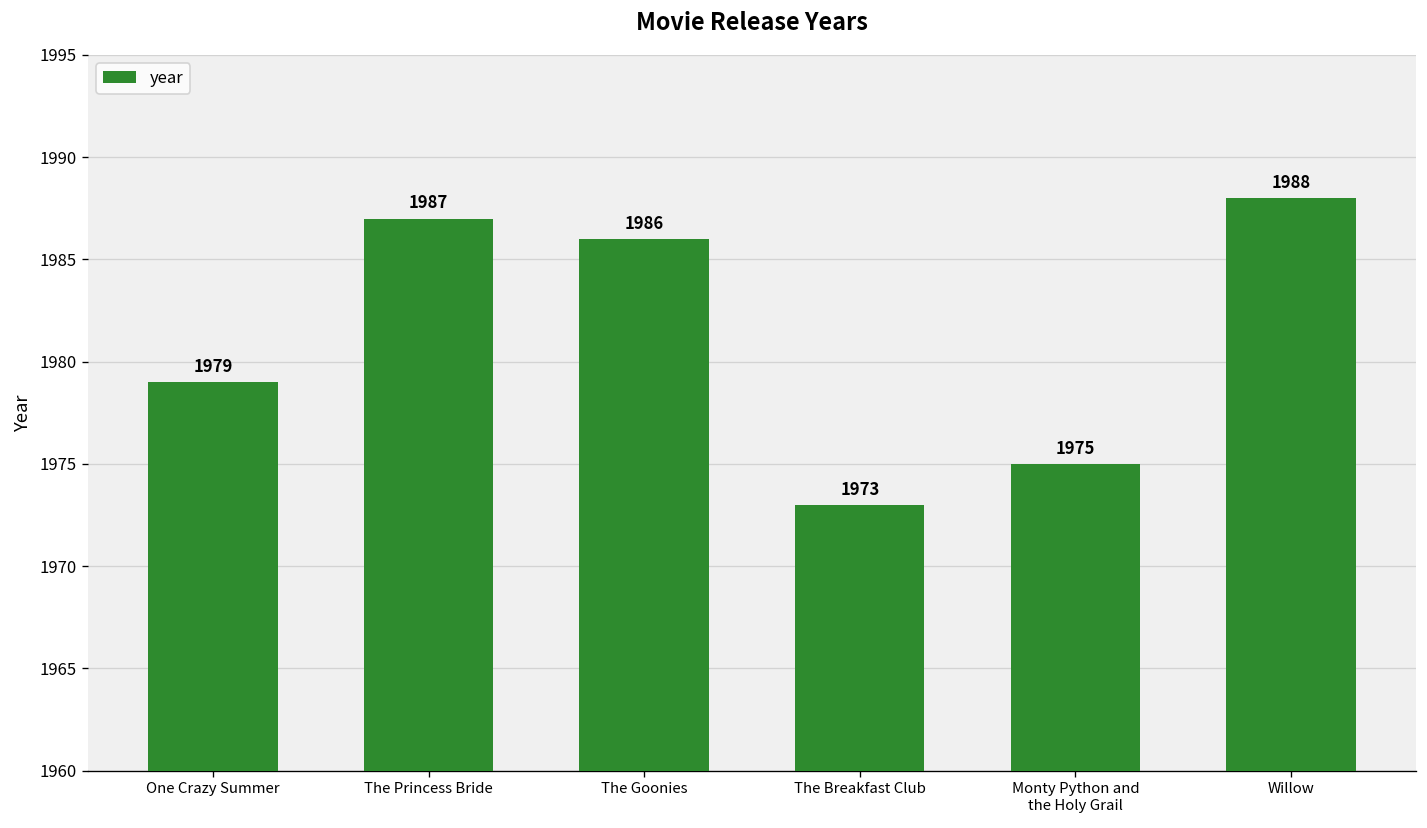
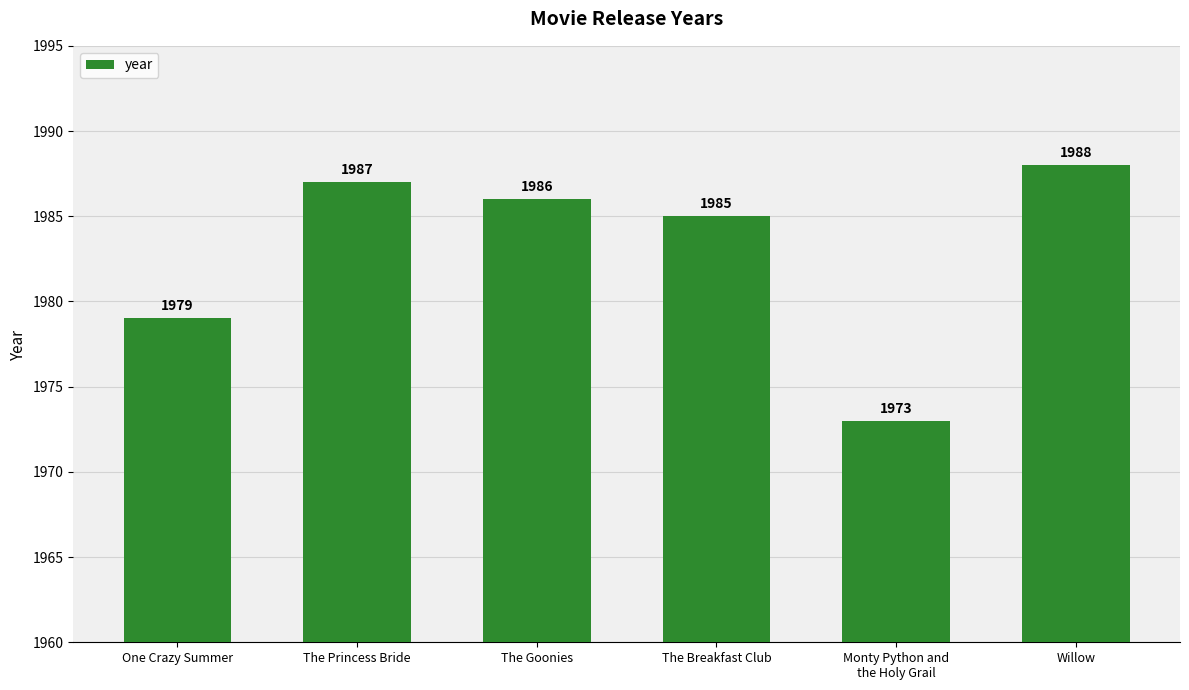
  {
    "One Crazy Summer": 1979,
    "The Princess Bride": 1987,
    "The Goonies": 1986,
-   "The Breakfast Club": 1973,
-   "Monty Python and the Holy Grail": 1975,
+   "The Breakfast Club": 1985,
+   "Monty Python and the Holy Grail": 1973,
    "Willow": 1988
  }
